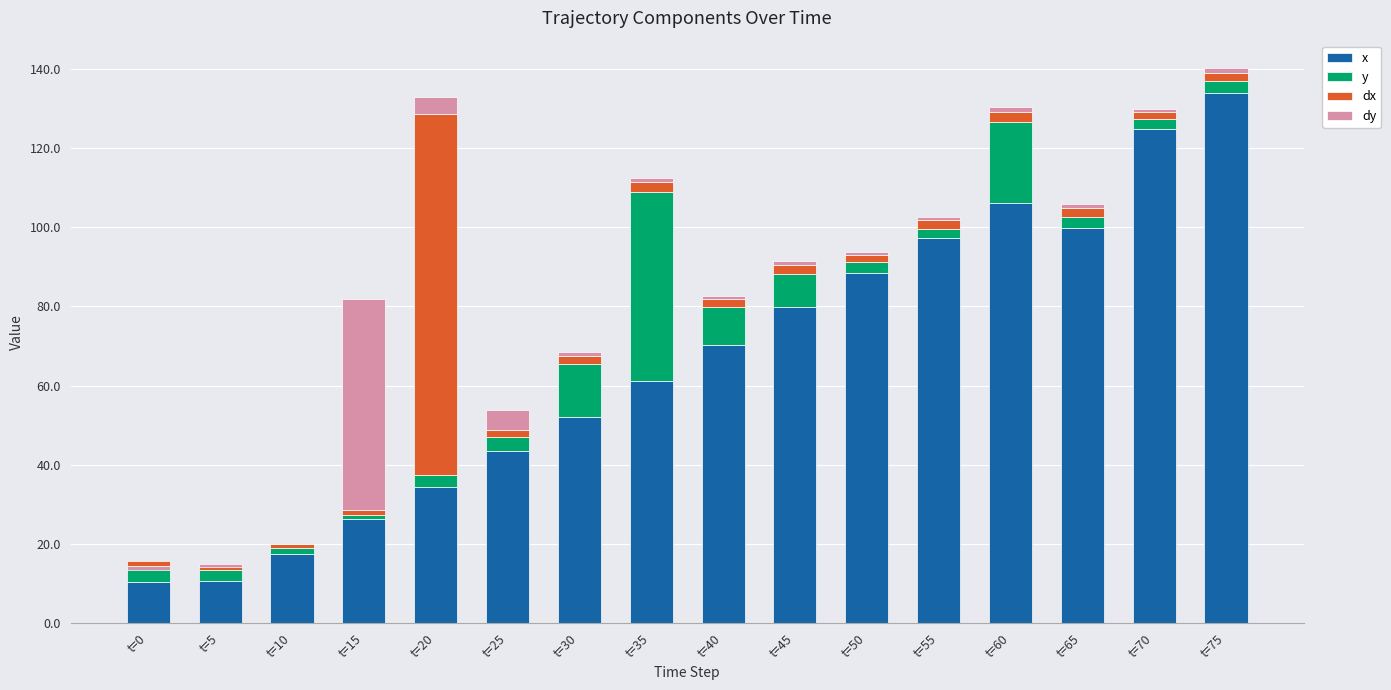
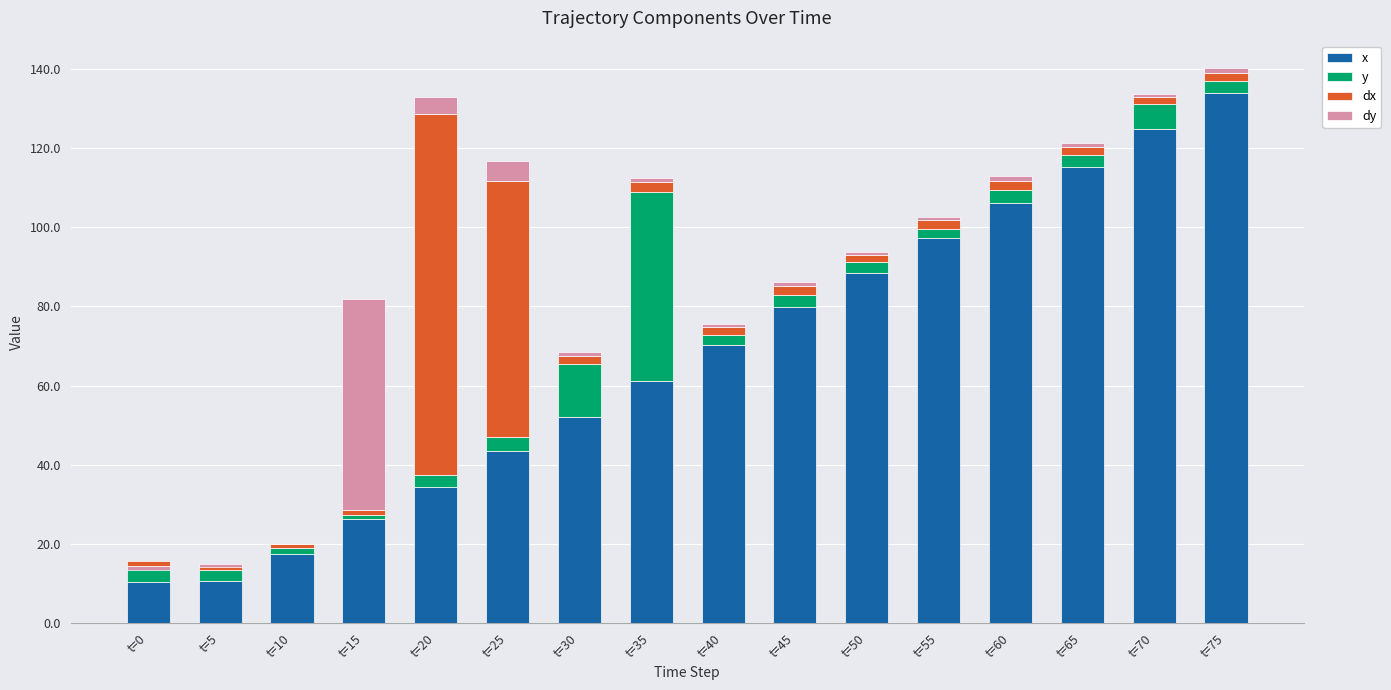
  {
    "x": {
      "t=0": 10,
      "t=5": 11,
      "t=10": 18,
      "t=15": 26,
      "t=20": 35,
      "t=25": 44,
      "t=30": 52,
      "t=35": 61,
      "t=40": 70,
      "t=45": 80,
      "t=50": 89,
      "t=55": 97,
      "t=60": 106,
-     "t=65": 100,
+     "t=65": 115,
      "t=70": 125,
      "t=75": 134
    },
    "y": {
      "t=0": 5,
      "t=5": 3,
      "t=10": 1,
      "t=15": 1,
      "t=20": 3,
      "t=25": 4,
      "t=30": 13,
      "t=35": 48,
-     "t=40": 10,
-     "t=45": 8,
+     "t=40": 3,
+     "t=45": 3,
      "t=50": 3,
      "t=55": 2,
-     "t=60": 21,
+     "t=60": 3,
      "t=65": 3,
-     "t=70": 3,
+     "t=70": 6,
      "t=75": 3
    },
    "dx": {
      "t=5": 1,
      "t=10": 1,
      "t=15": 1,
      "t=20": 91,
-     "t=25": 2,
+     "t=25": 65,
      "t=30": 2,
      "t=35": 2,
      "t=40": 2,
      "t=45": 2,
      "t=50": 2,
      "t=55": 2,
      "t=60": 3,
      "t=65": 2,
      "t=70": 2,
      "t=75": 2
    },
    "dy": {
      "t=15": 53,
      "t=20": 4,
      "t=25": 5,
      "t=30": 1,
      "t=35": 1,
      "t=40": 1,
      "t=45": 1,
      "t=50": 1,
      "t=55": 1,
      "t=60": 1,
      "t=65": 1,
      "t=70": 1,
      "t=75": 1
    }
  }
